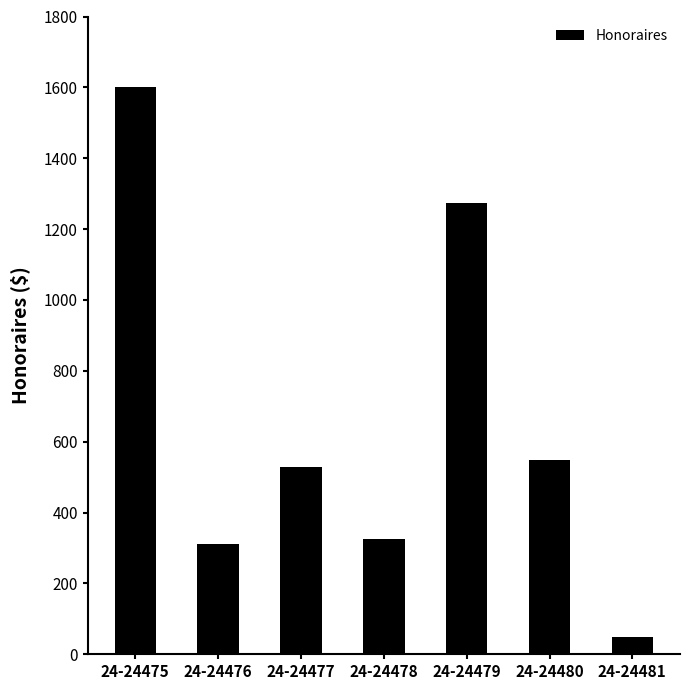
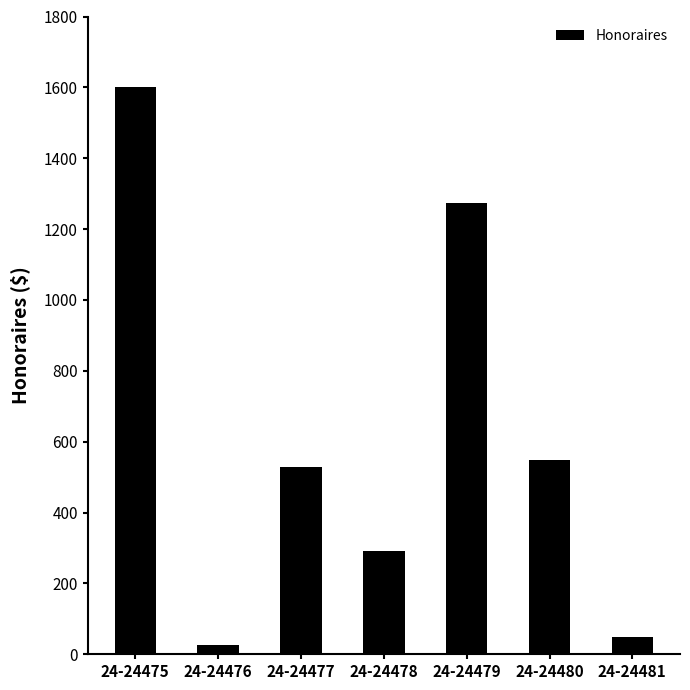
  {
    "24-24475": 1600,
-   "24-24476": 310,
+   "24-24476": 30,
    "24-24477": 530,
-   "24-24478": 330,
+   "24-24478": 290,
    "24-24479": 1280,
    "24-24480": 550,
    "24-24481": 50
  }
